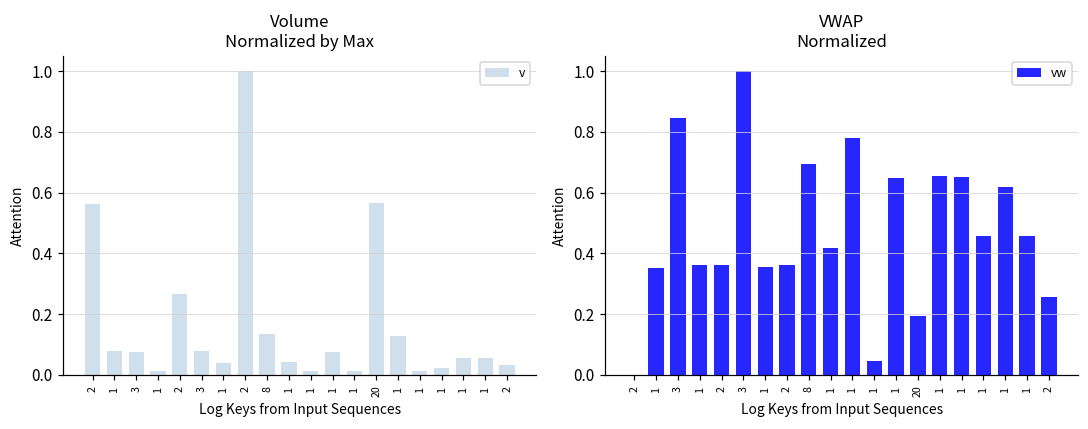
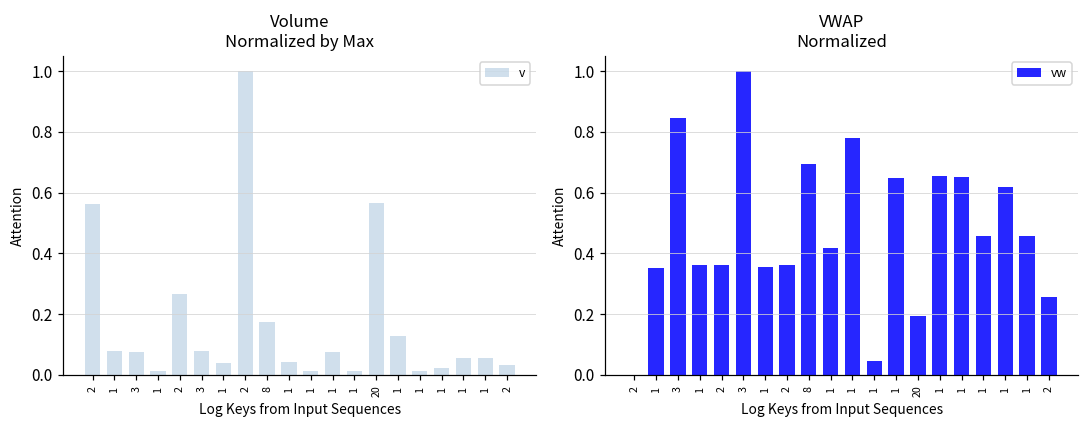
  {
    "Volume Normalized by Max": {
-     "8": 0.13,
+     "8": 0.18,
      "20": 0.57
    },
    "VWAP Normalized": {
      "8": 0.69,
      "20": 0.19
    }
  }
